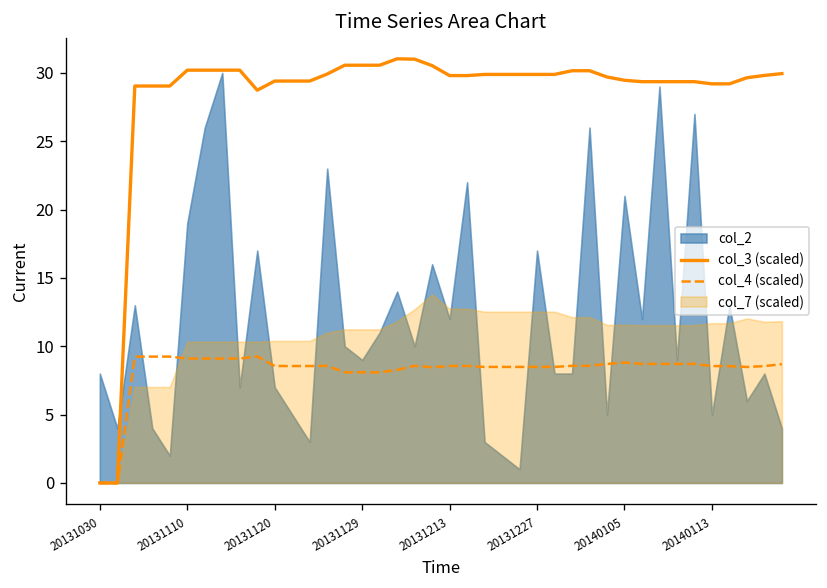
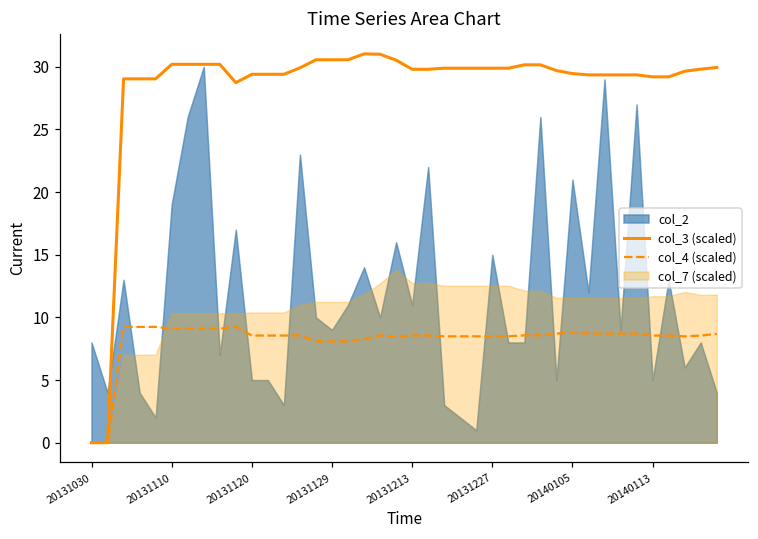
  {
    "col_2": {
      "20131030": 8,
      "20131110": 19,
-     "20131120": 7,
+     "20131120": 5,
      "20131129": 9,
-     "20131213": 12,
-     "20131227": 17,
+     "20131213": 11,
+     "20131227": 15,
      "20140105": 21,
      "20140113": 5
    }
  }
